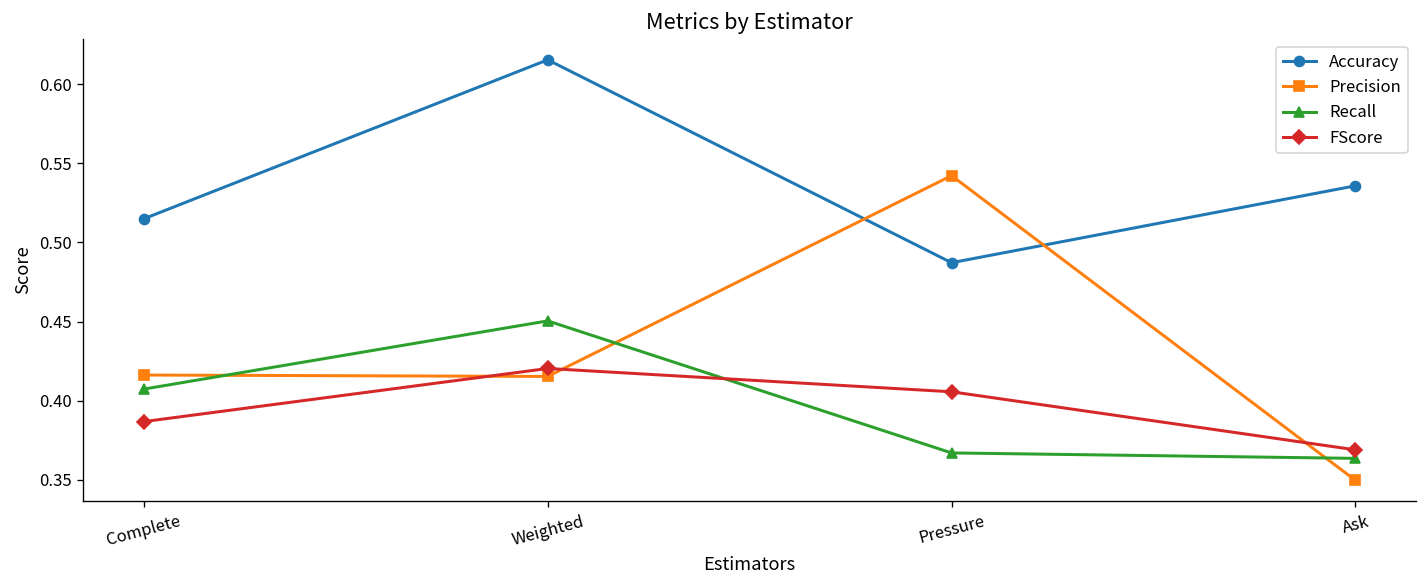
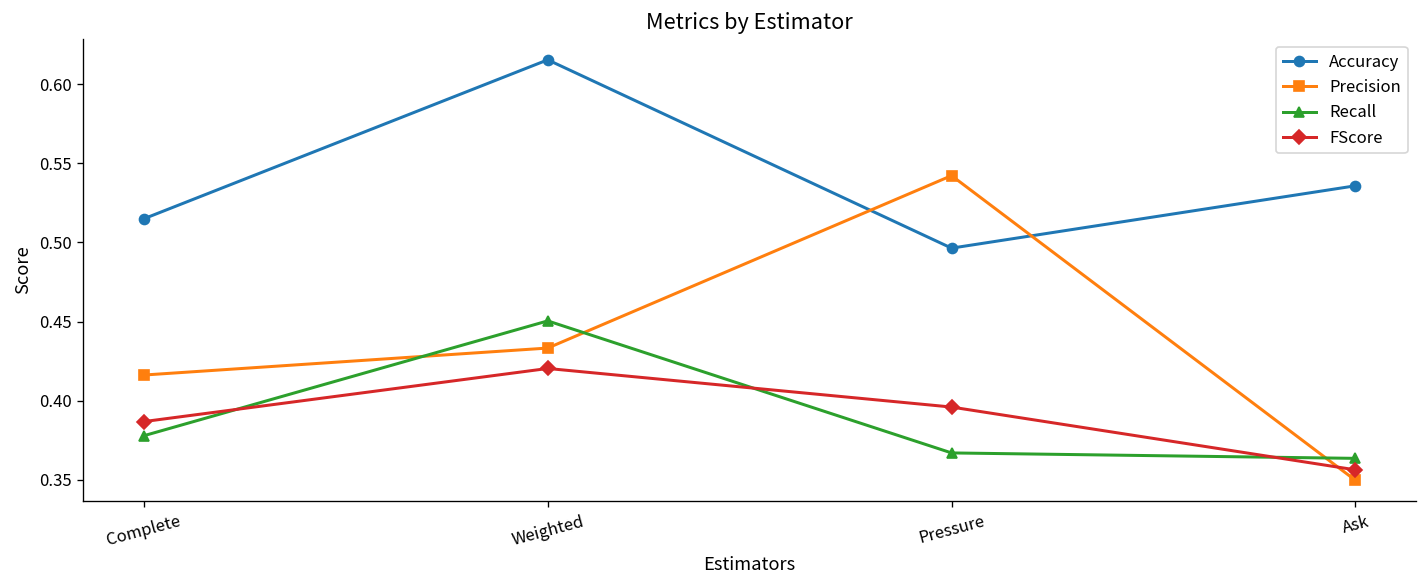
  {
    "Accuracy": {
      "Complete": 0.515,
      "Weighted": 0.615,
-     "Pressure": 0.487,
+     "Pressure": 0.496,
      "Ask": 0.536
    },
    "Precision": {
      "Complete": 0.416,
-     "Weighted": 0.415,
+     "Weighted": 0.433,
      "Pressure": 0.542,
      "Ask": 0.350
    },
    "Recall": {
-     "Complete": 0.407,
+     "Complete": 0.378,
      "Weighted": 0.450,
      "Pressure": 0.367,
      "Ask": 0.364
    },
    "FScore": {
      "Complete": 0.387,
      "Weighted": 0.420,
-     "Pressure": 0.406,
-     "Ask": 0.369
+     "Pressure": 0.396,
+     "Ask": 0.356
    }
  }
